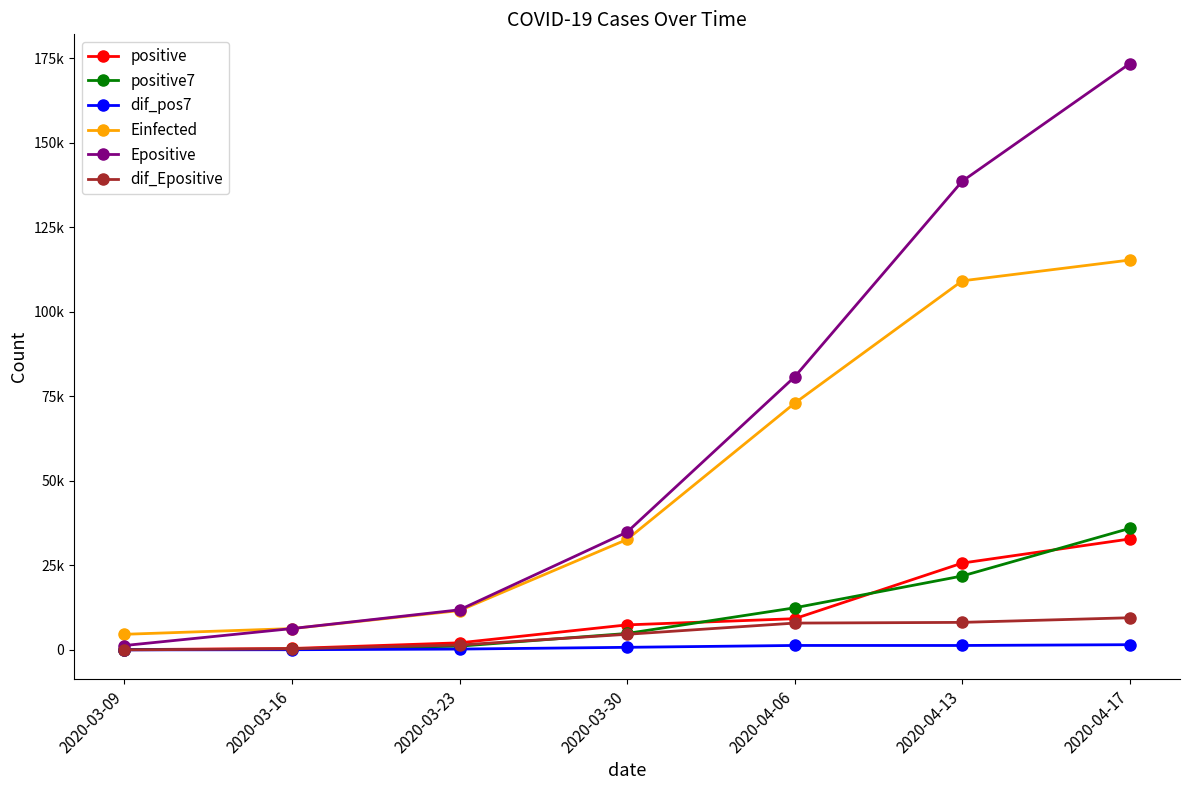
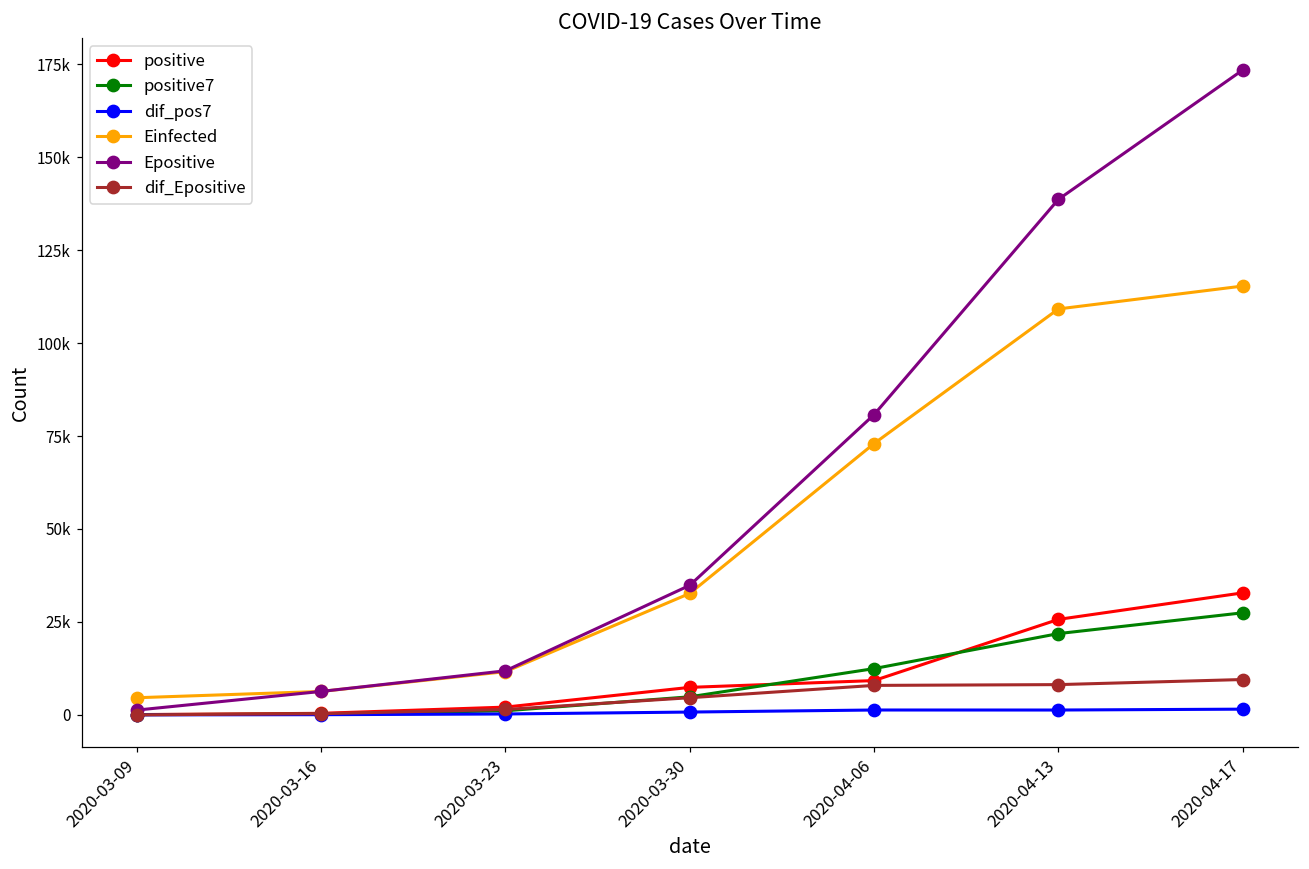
  {
    "positive": {
      "2020-03-30": 7000,
      "2020-04-06": 9000,
      "2020-04-13": 26000,
      "2020-04-17": 33000
    },
    "positive7": {
      "2020-04-06": 12000,
      "2020-04-13": 22000,
-     "2020-04-17": 36000
+     "2020-04-17": 27000
    },
    "dif_pos7": {
      "2020-03-23": 0,
      "2020-03-30": 1000,
      "2020-04-06": 1000,
      "2020-04-13": 1000,
      "2020-04-17": 2000
    },
    "Einfected": {
      "2020-03-09": 5000,
      "2020-03-30": 33000,
      "2020-04-06": 73000,
      "2020-04-13": 109000,
      "2020-04-17": 115000
    },
    "Epositive": {
      "2020-03-09": 1000,
      "2020-03-30": 35000,
      "2020-04-06": 81000,
      "2020-04-13": 139000,
      "2020-04-17": 173000
    },
    "dif_Epositive": {
      "2020-04-06": 8000,
      "2020-04-13": 8000,
      "2020-04-17": 10000
    }
  }
